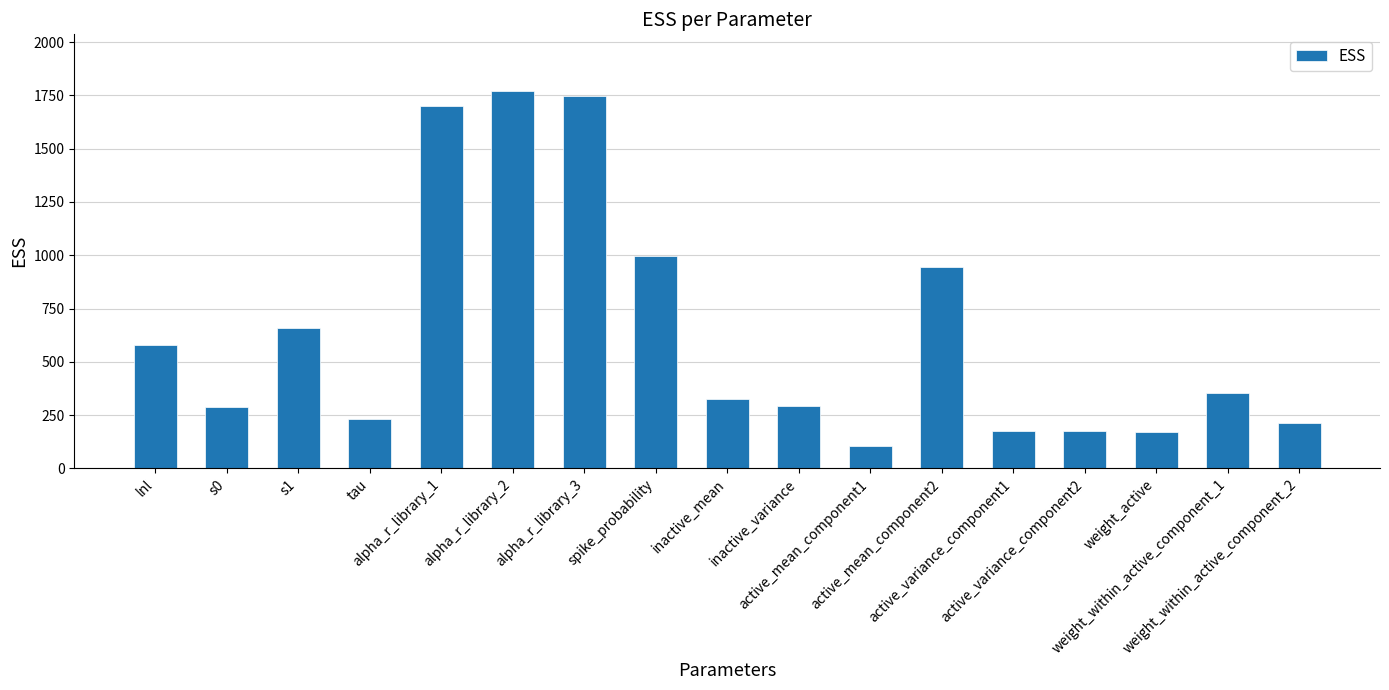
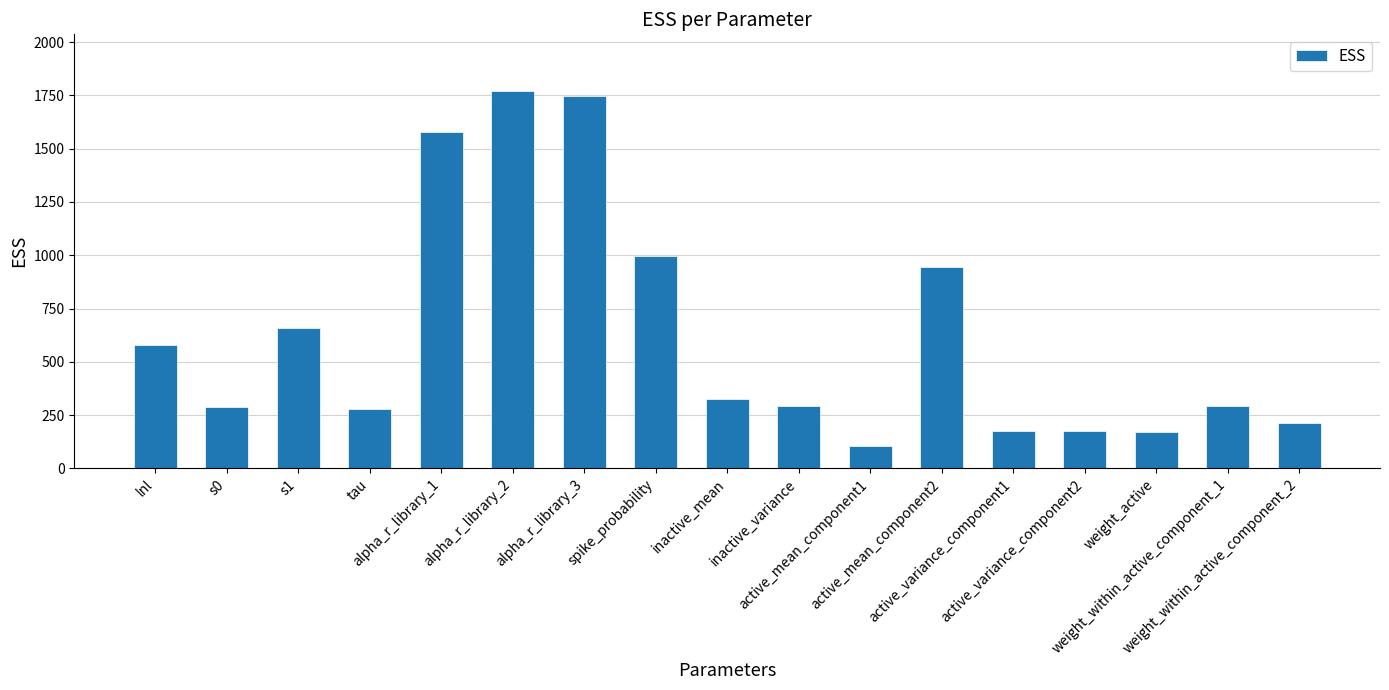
  {
    "lnl": 580,
    "s0": 290,
    "s1": 660,
-   "tau": 230,
-   "alpha_r_library_1": 1700,
+   "tau": 280,
+   "alpha_r_library_1": 1580,
    "alpha_r_library_2": 1770,
    "alpha_r_library_3": 1750,
    "spike_probability": 1000,
    "inactive_mean": 330,
    "inactive_variance": 290,
    "active_mean_component1": 110,
    "active_mean_component2": 950,
    "active_variance_component1": 180,
    "active_variance_component2": 180,
    "weight_active": 170,
-   "weight_within_active_component_1": 350,
+   "weight_within_active_component_1": 290,
    "weight_within_active_component_2": 210
  }
